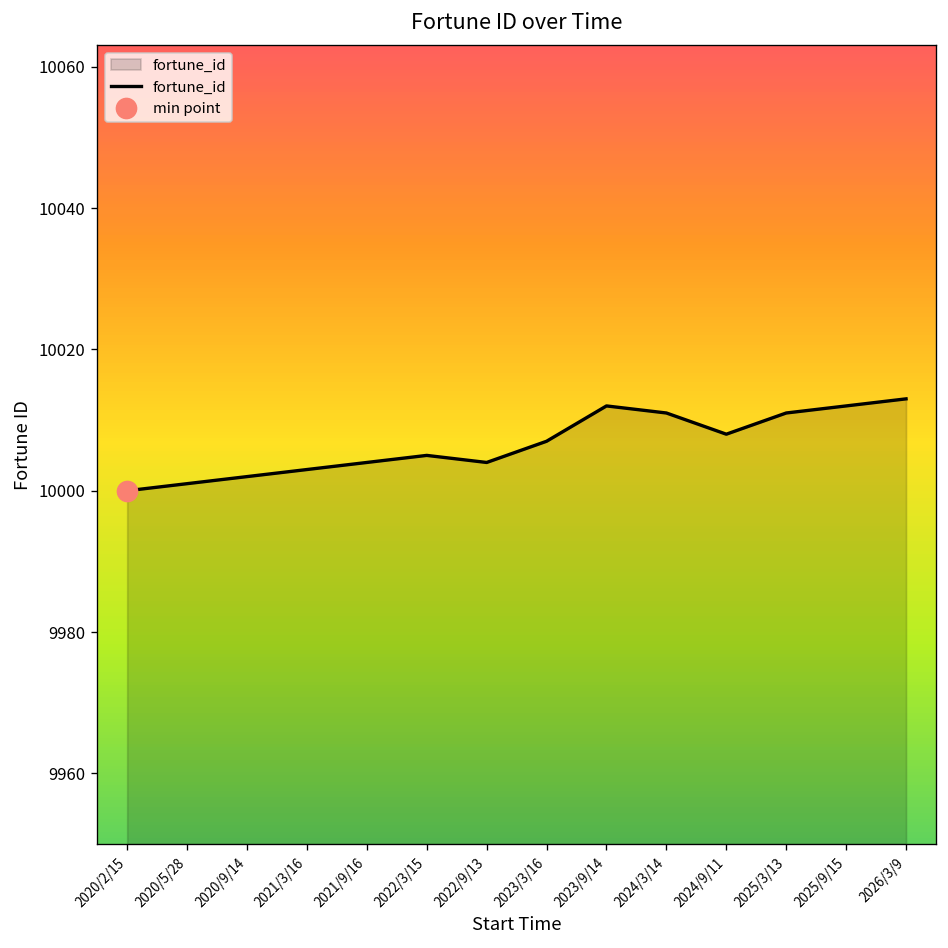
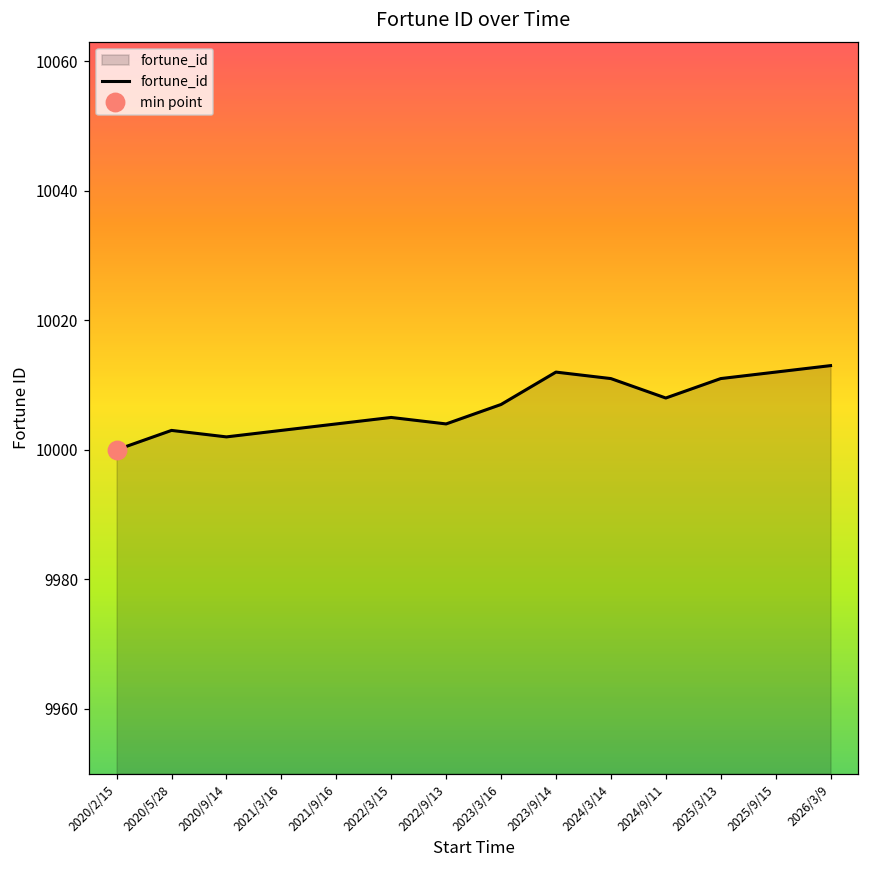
  {
    "fortune_id": {
-     "2020/5/28": 10001,
+     "2020/5/28": 10003,
      "2020/9/14": 10002,
      "2021/3/16": 10003,
      "2021/9/16": 10004,
      "2022/3/15": 10005,
      "2022/9/13": 10004,
      "2023/3/16": 10007,
      "2023/9/14": 10012,
      "2024/3/14": 10011,
      "2024/9/11": 10008,
      "2025/3/13": 10011,
      "2025/9/15": 10012,
      "2026/3/9": 10013
    }
  }
